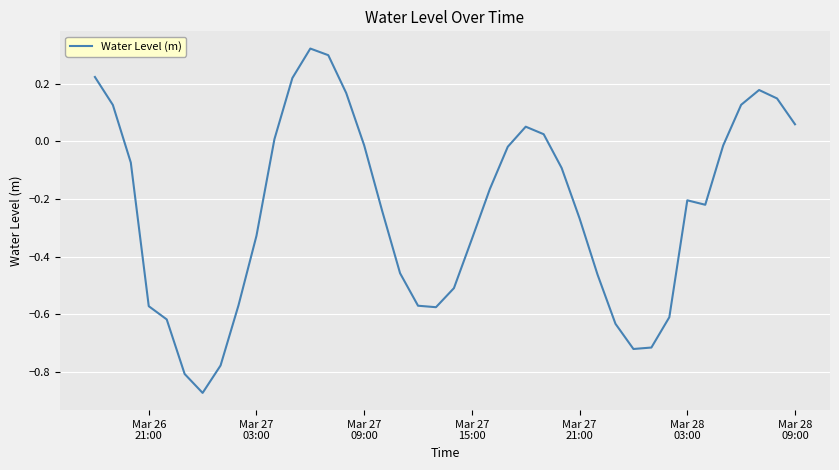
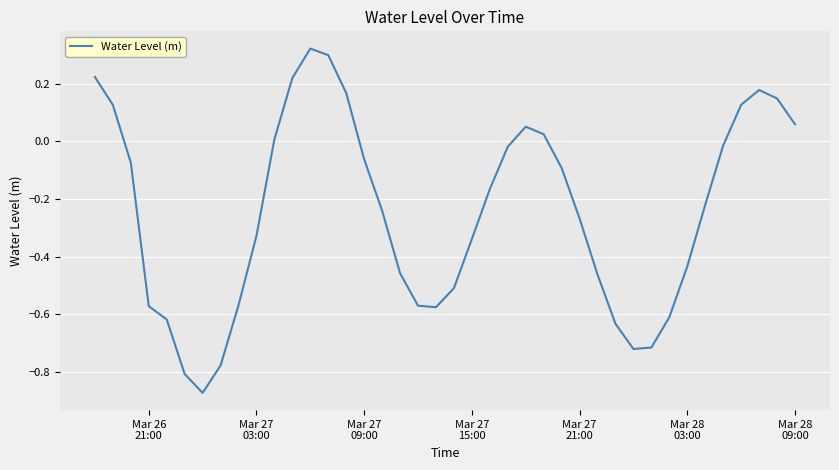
  {
    "Mar 26 21:00": -0.57,
    "Mar 27 03:00": -0.33,
-   "Mar 27 09:00": -0.01,
+   "Mar 27 09:00": -0.06,
    "Mar 27 15:00": -0.34,
    "Mar 27 21:00": -0.27,
-   "Mar 28 03:00": -0.20,
+   "Mar 28 03:00": -0.43,
    "Mar 28 09:00": 0.06
  }
